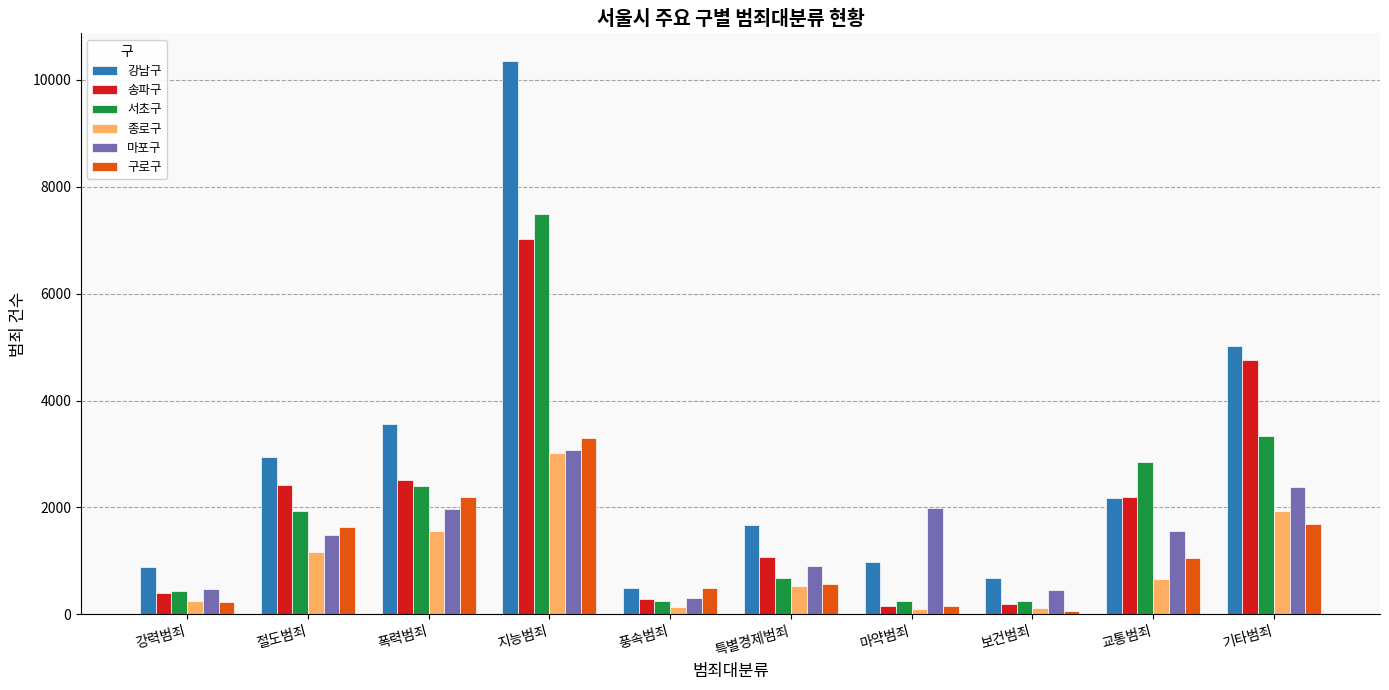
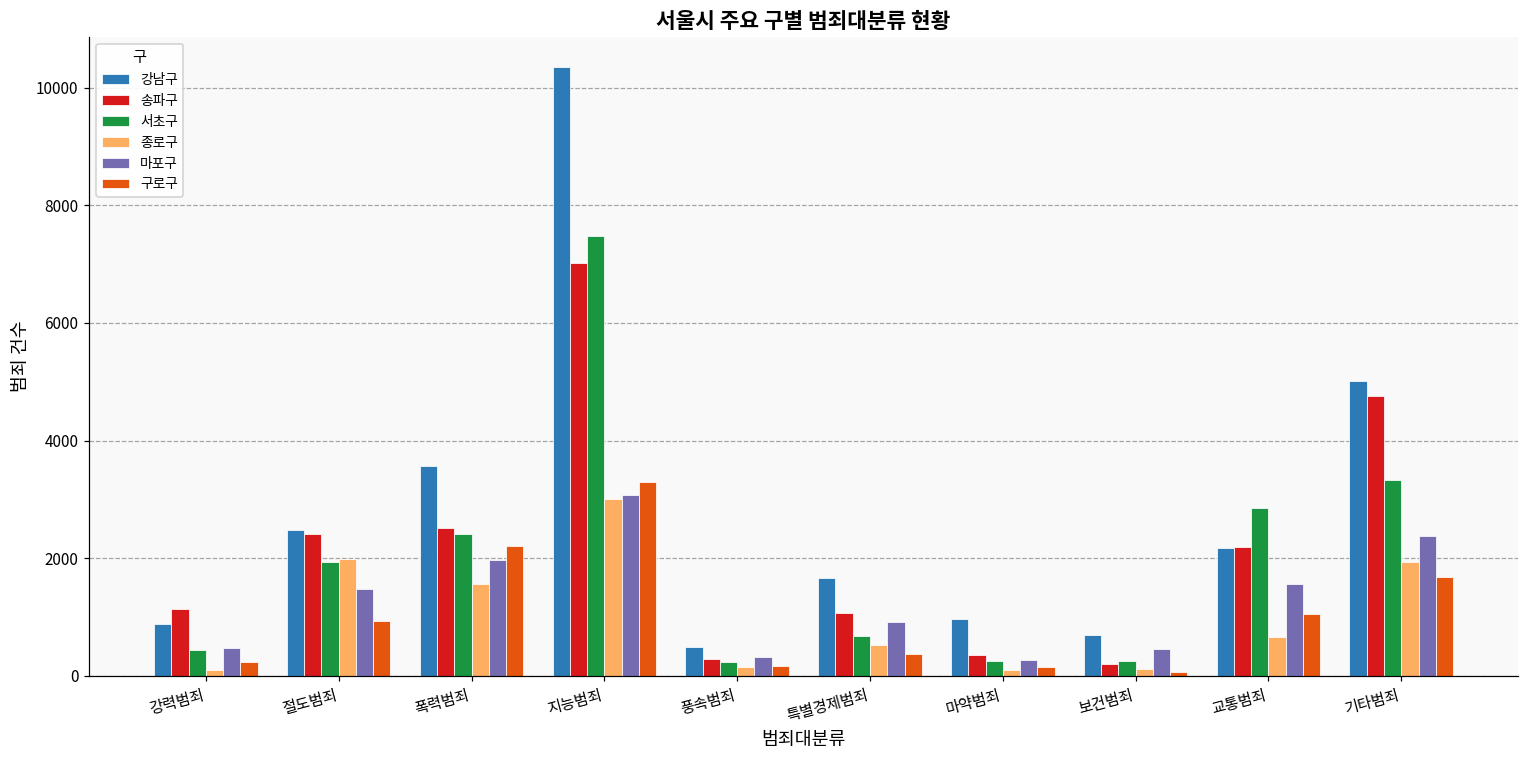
  {
    "강남구": {
      "강력범죄": 900,
-     "절도범죄": 2900,
+     "절도범죄": 2500,
      "폭력범죄": 3600,
      "지능범죄": 10300,
      "풍속범죄": 500,
      "특별경제범죄": 1700,
      "마약범죄": 1000,
      "보건범죄": 700,
      "교통범죄": 2200,
      "기타범죄": 5000
    },
    "송파구": {
-     "강력범죄": 400,
+     "강력범죄": 1100,
      "절도범죄": 2400,
      "폭력범죄": 2500,
      "지능범죄": 7000,
      "풍속범죄": 300,
      "특별경제범죄": 1100,
-     "마약범죄": 200,
+     "마약범죄": 400,
      "보건범죄": 200,
      "교통범죄": 2200,
      "기타범죄": 4800
    },
    "서초구": {
      "강력범죄": 400,
      "절도범죄": 1900,
      "폭력범죄": 2400,
      "지능범죄": 7500,
      "풍속범죄": 200,
      "특별경제범죄": 700,
      "마약범죄": 300,
      "보건범죄": 300,
      "교통범죄": 2900,
      "기타범죄": 3300
    },
    "종로구": {
-     "강력범죄": 300,
-     "절도범죄": 1200,
+     "강력범죄": 100,
+     "절도범죄": 2000,
      "폭력범죄": 1600,
      "지능범죄": 3000,
      "풍속범죄": 100,
      "특별경제범죄": 500,
      "마약범죄": 100,
      "보건범죄": 100,
      "교통범죄": 700,
      "기타범죄": 1900
    },
    "마포구": {
      "강력범죄": 500,
      "절도범죄": 1500,
      "폭력범죄": 2000,
      "지능범죄": 3100,
      "풍속범죄": 300,
      "특별경제범죄": 900,
-     "마약범죄": 2000,
+     "마약범죄": 300,
      "보건범죄": 500,
      "교통범죄": 1600,
      "기타범죄": 2400
    },
    "구로구": {
      "강력범죄": 200,
-     "절도범죄": 1600,
+     "절도범죄": 900,
      "폭력범죄": 2200,
      "지능범죄": 3300,
-     "풍속범죄": 500,
-     "특별경제범죄": 600,
+     "풍속범죄": 200,
+     "특별경제범죄": 400,
      "마약범죄": 200,
      "보건범죄": 100,
      "교통범죄": 1100,
      "기타범죄": 1700
    }
  }
